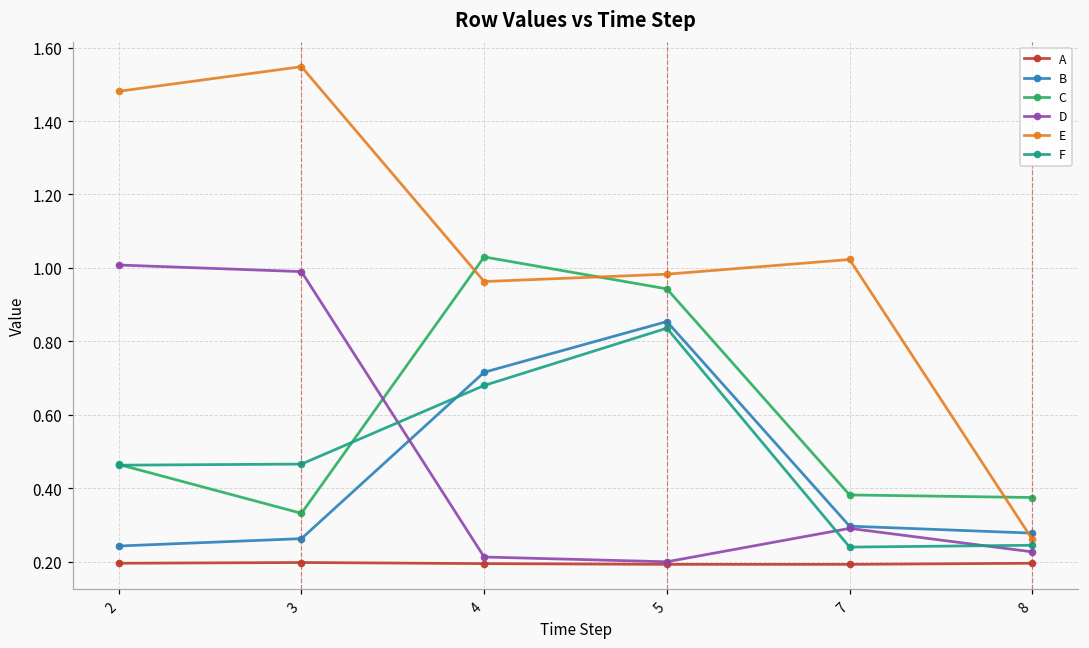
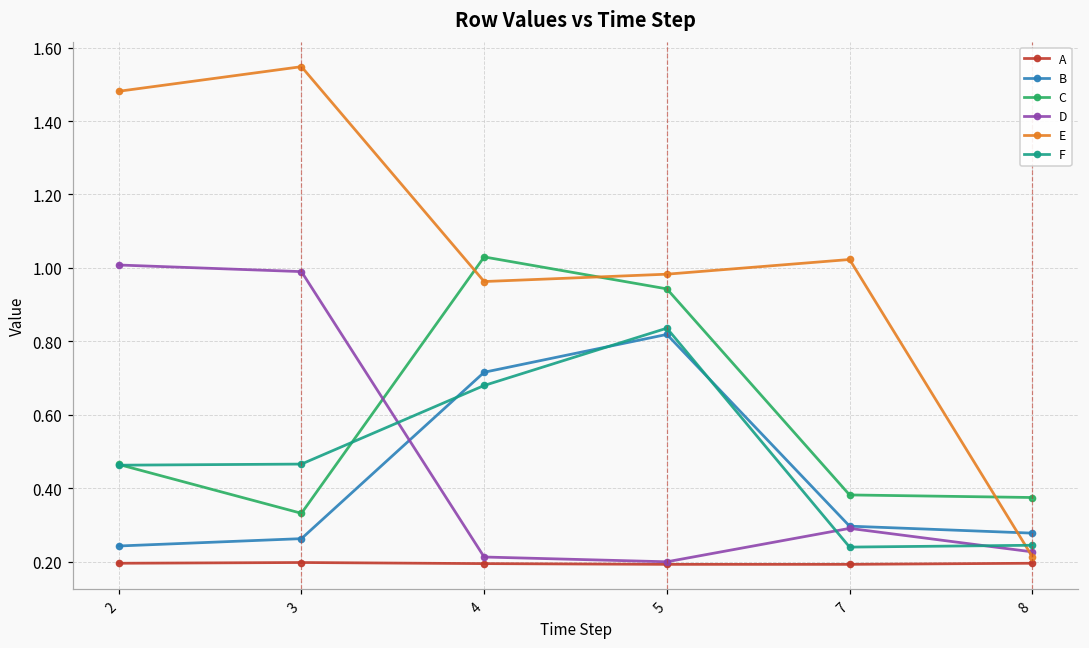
  {
    "A": {
      "2": 0.20,
      "3": 0.20,
      "4": 0.20,
      "7": 0.19,
      "8": 0.20
    },
    "B": {
      "2": 0.24,
      "3": 0.26,
      "4": 0.72,
-     "5": 0.85,
+     "5": 0.82,
      "8": 0.28
    },
    "D": {
      "2": 1.01,
      "3": 0.99,
      "4": 0.21,
      "8": 0.23
    },
    "E": {
      "2": 1.48,
      "3": 1.55,
      "4": 0.96,
      "5": 0.98,
      "7": 1.02,
-     "8": 0.26
+     "8": 0.21
    }
  }
